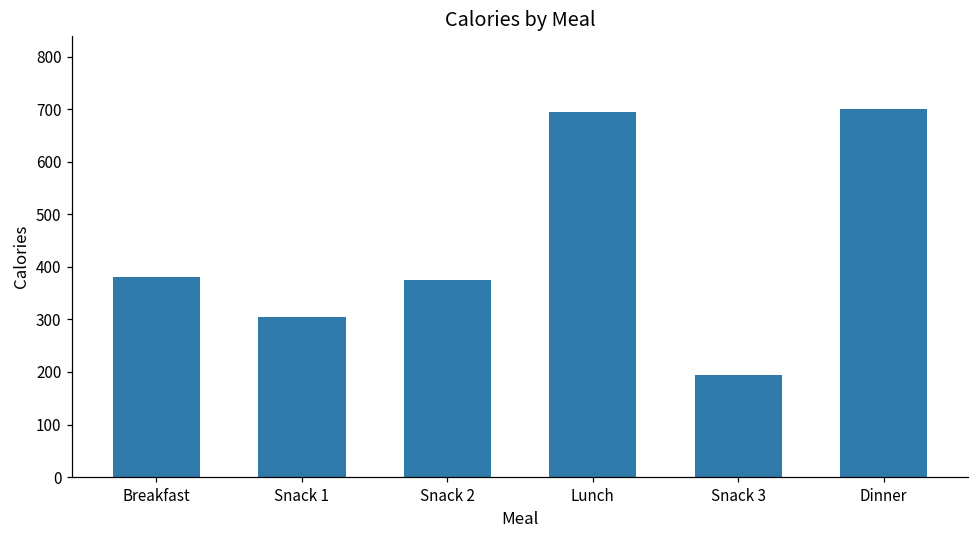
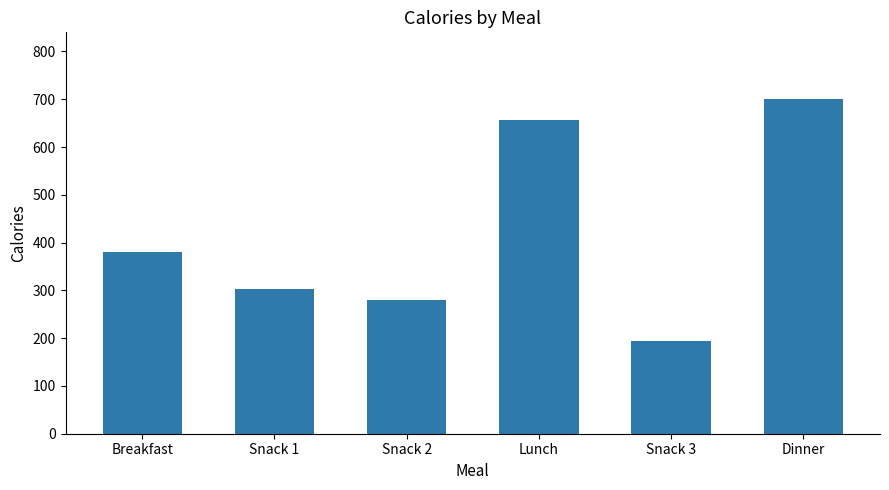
  {
    "Breakfast": 380,
    "Snack 1": 300,
-   "Snack 2": 370,
-   "Lunch": 700,
+   "Snack 2": 280,
+   "Lunch": 660,
    "Snack 3": 190,
    "Dinner": 700
  }
